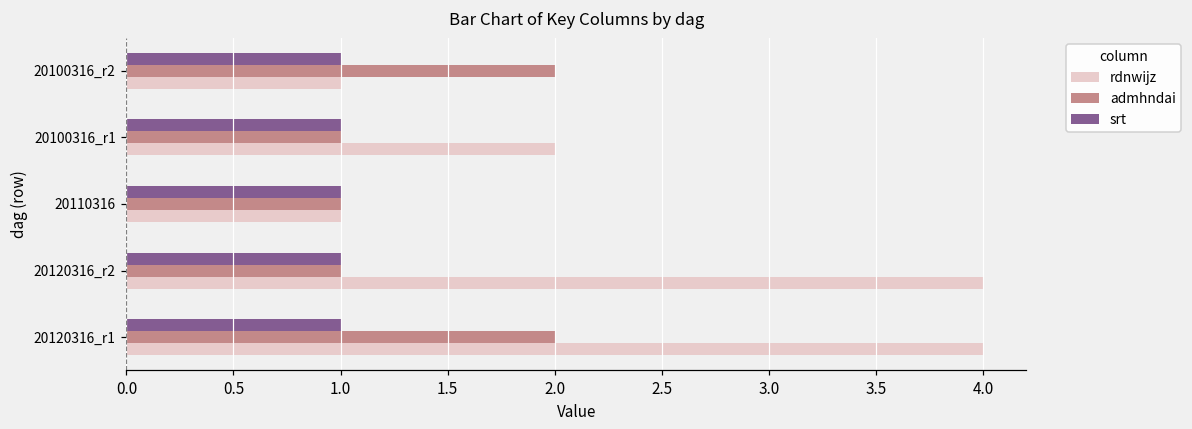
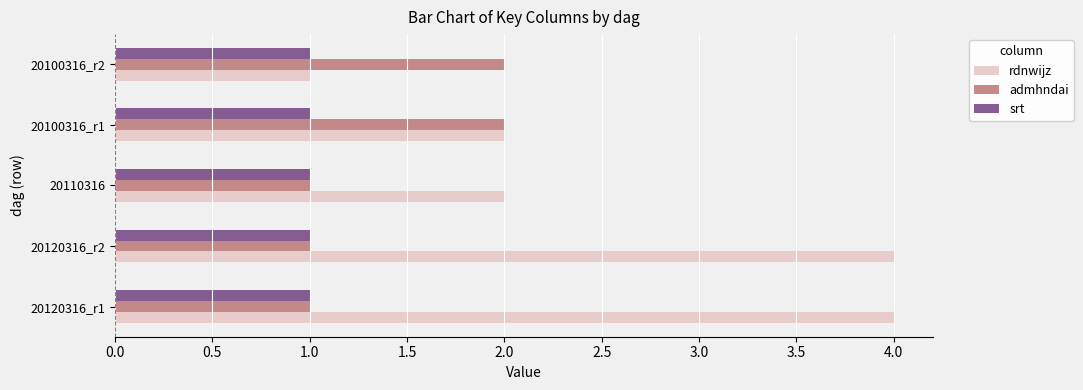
  {
    "rdnwijz": {
      "20100316_r2": 1,
      "20100316_r1": 2,
-     "20110316": 1,
+     "20110316": 2,
      "20120316_r2": 4,
      "20120316_r1": 4
    },
    "admhndai": {
      "20100316_r2": 2,
-     "20100316_r1": 1,
+     "20100316_r1": 2,
      "20110316": 1,
      "20120316_r2": 1,
-     "20120316_r1": 2
+     "20120316_r1": 1
    },
    "srt": {
      "20100316_r2": 1,
      "20100316_r1": 1,
      "20110316": 1,
      "20120316_r2": 1,
      "20120316_r1": 1
    }
  }
